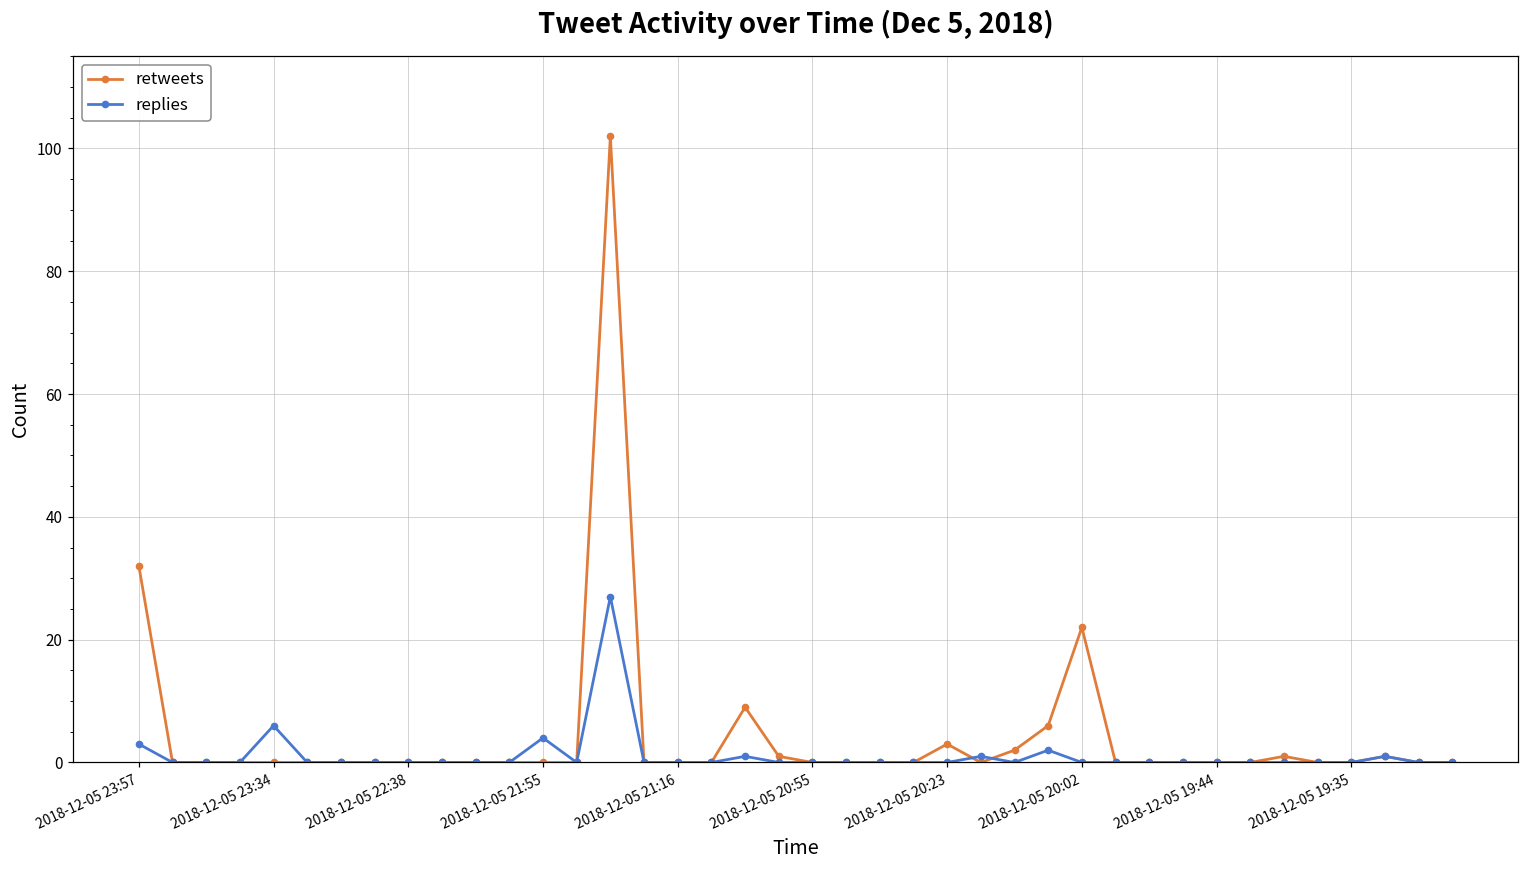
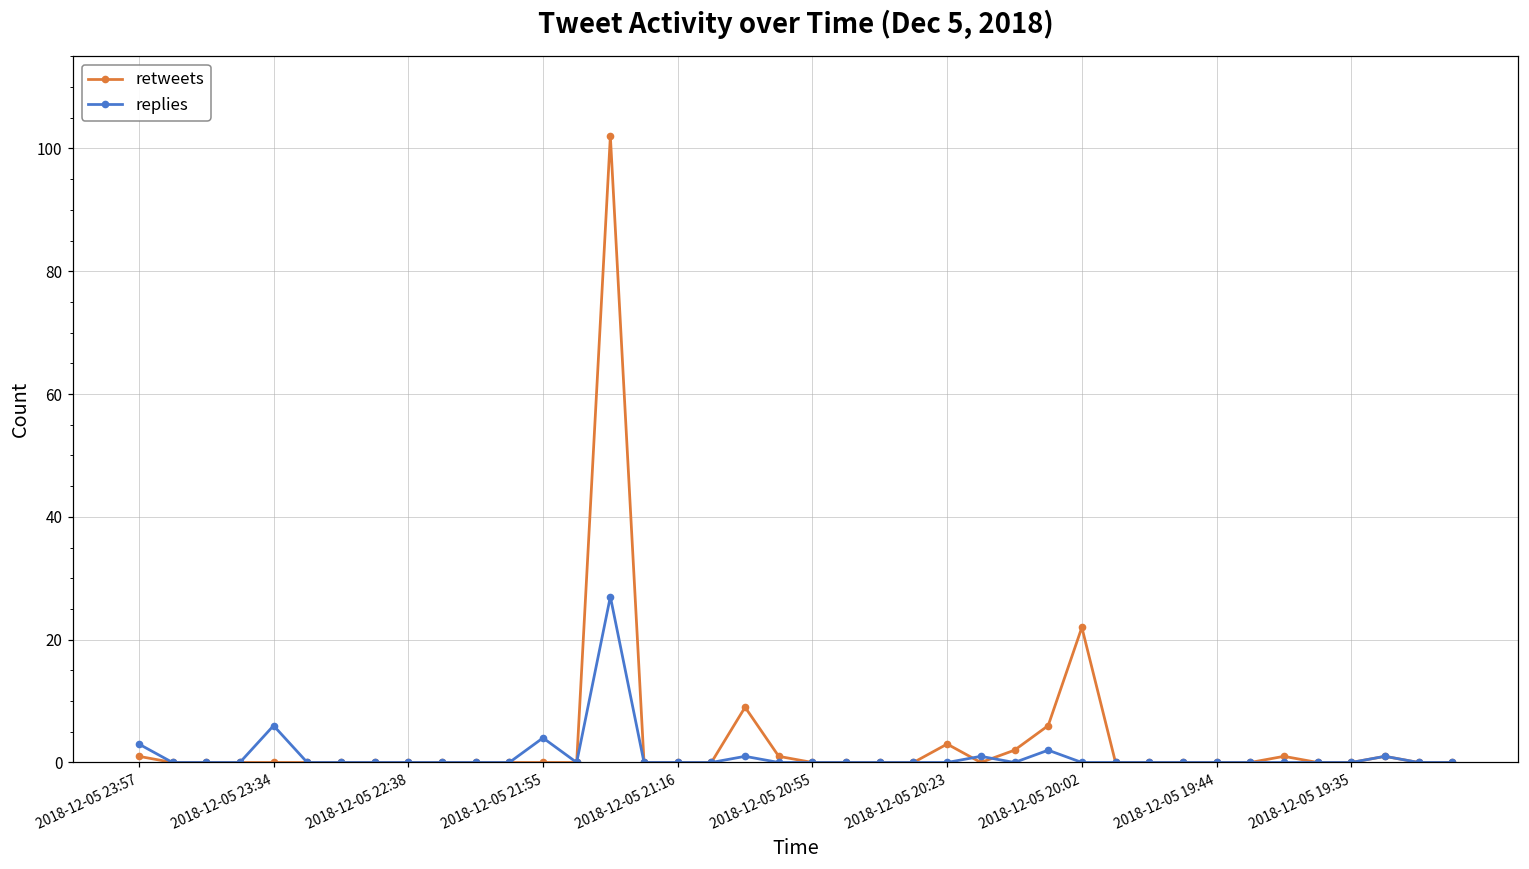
  {
    "retweets": {
-     "2018-12-05 23:57": 32,
+     "2018-12-05 23:57": 1,
      "2018-12-05 23:34": 0,
      "2018-12-05 21:55": 0,
      "2018-12-05 20:23": 3,
      "2018-12-05 20:02": 22
    },
    "replies": {
      "2018-12-05 23:57": 3,
      "2018-12-05 23:34": 6,
      "2018-12-05 21:55": 4,
      "2018-12-05 20:23": 0,
      "2018-12-05 20:02": 0
    }
  }
